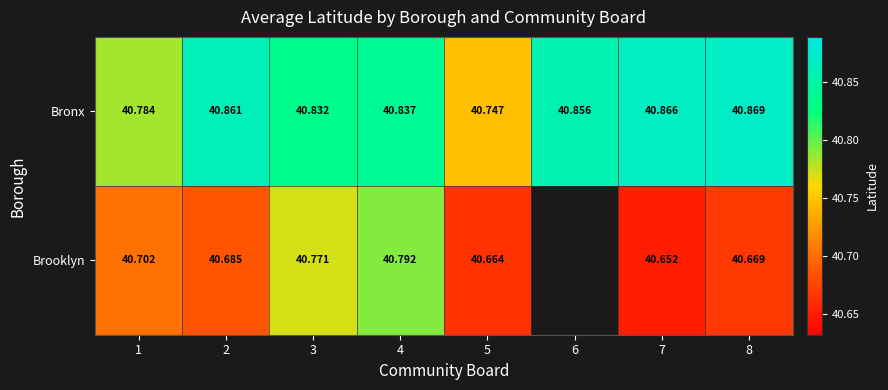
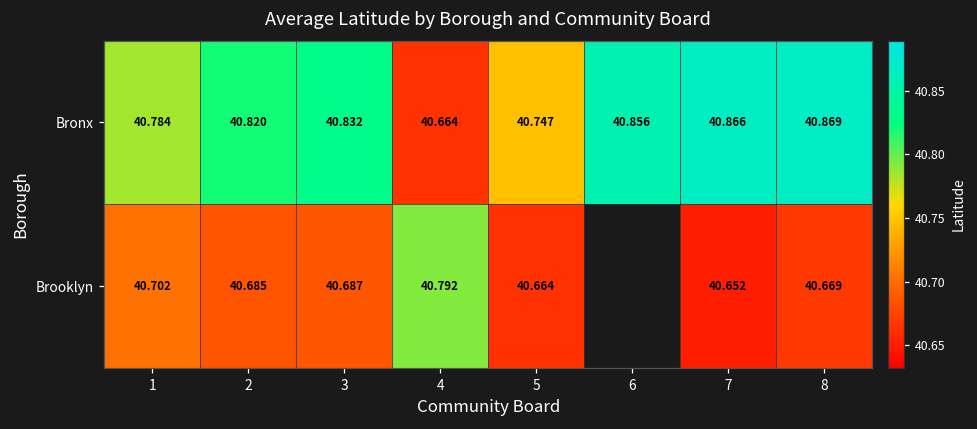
  {
    "Bronx": {
      "1": 40.784,
-     "2": 40.861,
+     "2": 40.820,
      "3": 40.832,
-     "4": 40.837,
+     "4": 40.664,
      "5": 40.747,
      "6": 40.856,
      "7": 40.866,
      "8": 40.869
    },
    "Brooklyn": {
      "1": 40.702,
      "2": 40.685,
-     "3": 40.771,
+     "3": 40.687,
      "4": 40.792,
      "5": 40.664,
      "7": 40.652,
      "8": 40.669
    }
  }
